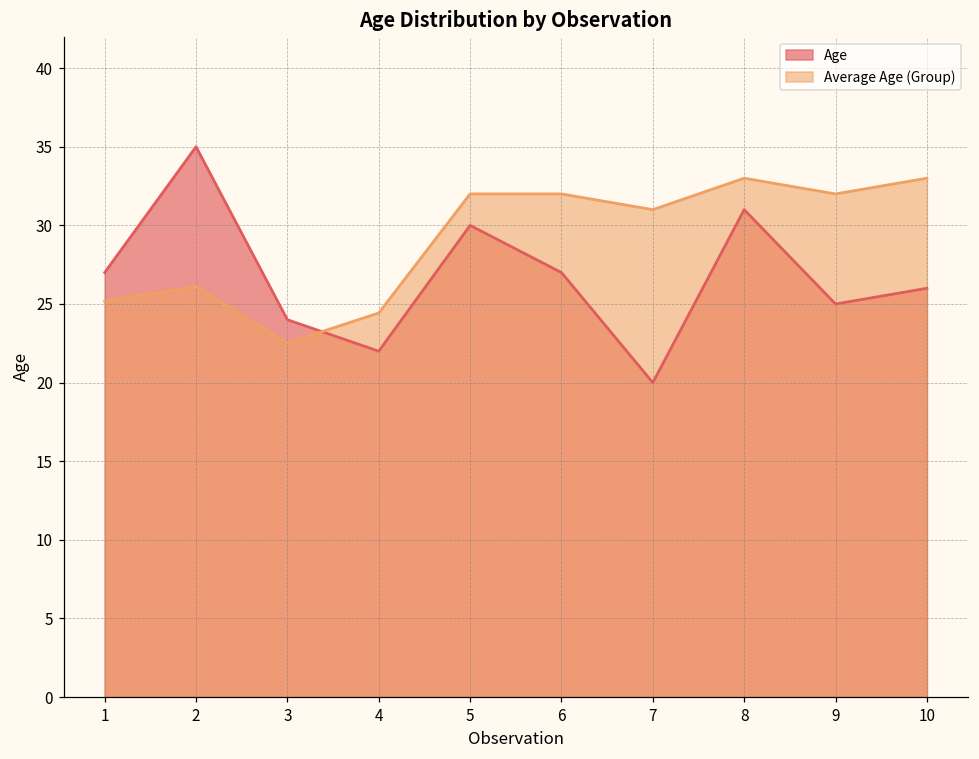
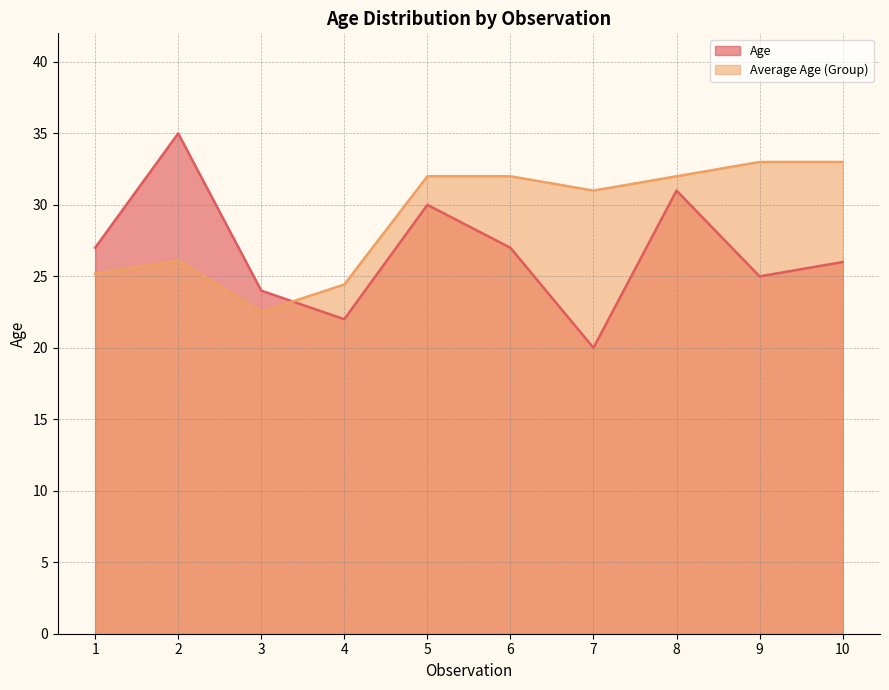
  {
    "Age": {
      "1": 27,
      "2": 35,
      "3": 24,
      "4": 22,
      "5": 30,
      "6": 27,
      "7": 20,
      "8": 31,
      "9": 25,
      "10": 26
    },
    "Average Age (Group)": {
      "1": 25.2,
      "2": 26,
      "3": 22.5,
      "4": 24.4,
      "5": 32,
      "6": 32,
      "7": 31,
-     "8": 33,
-     "9": 32,
+     "8": 32,
+     "9": 33,
      "10": 33
    }
  }
